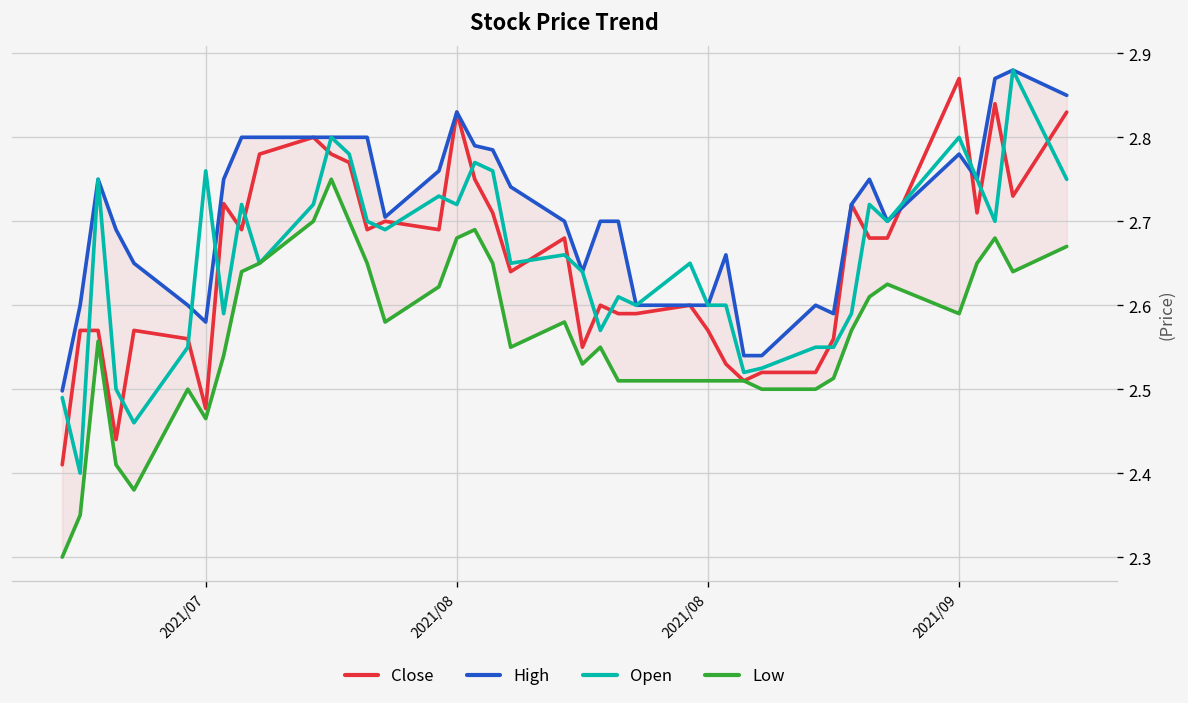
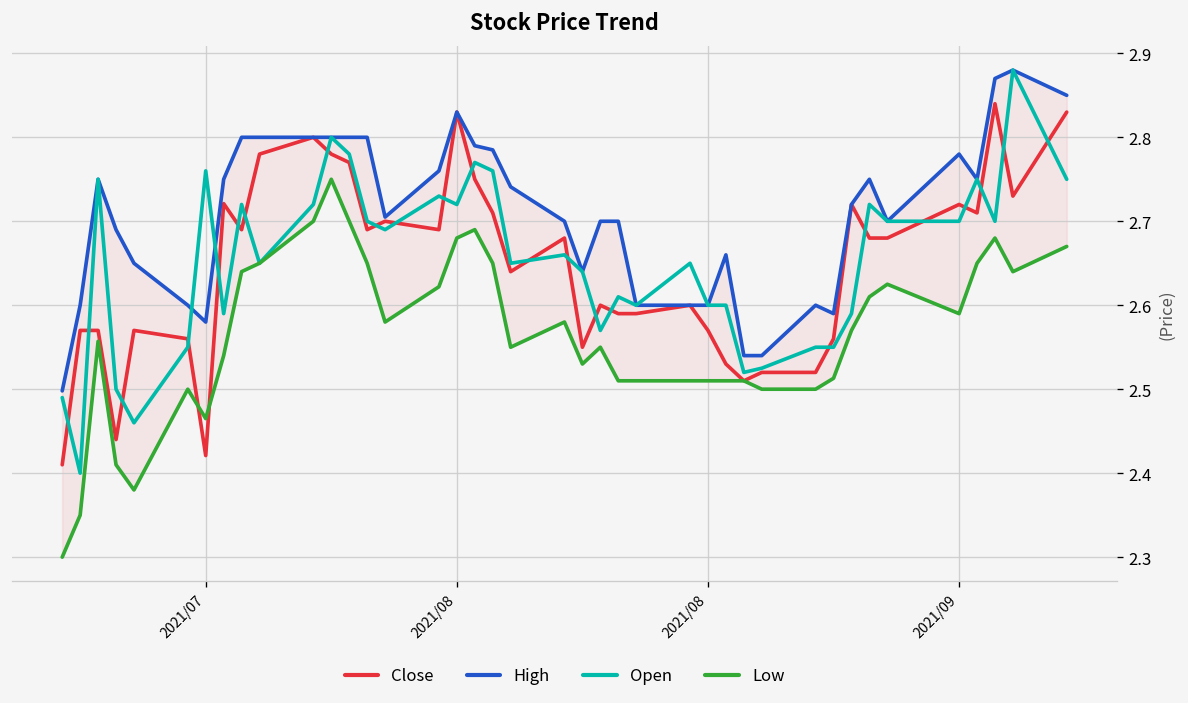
  {
    "Close": {
-     "2021/07": 2.48,
-     "2021/09": 2.87
+     "2021/07": 2.42,
+     "2021/09": 2.72
    },
    "High": {
      "2021/07": 2.58,
      "2021/09": 2.78
    },
    "Open": {
      "2021/07": 2.76,
-     "2021/09": 2.8
+     "2021/09": 2.7
    },
    "Low": {
      "2021/07": 2.47,
      "2021/09": 2.59
    }
  }
